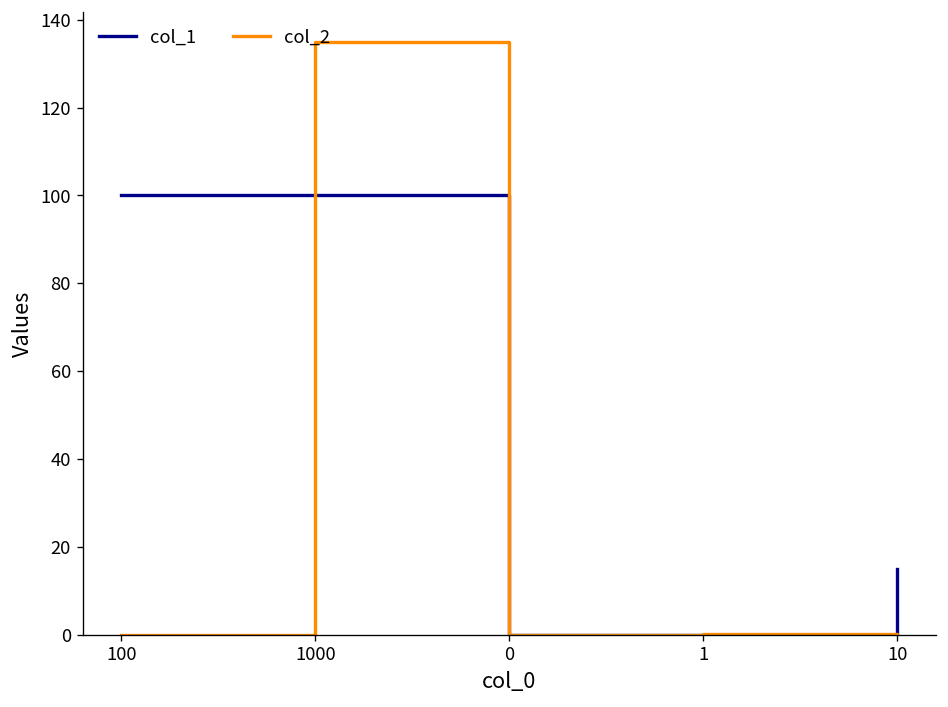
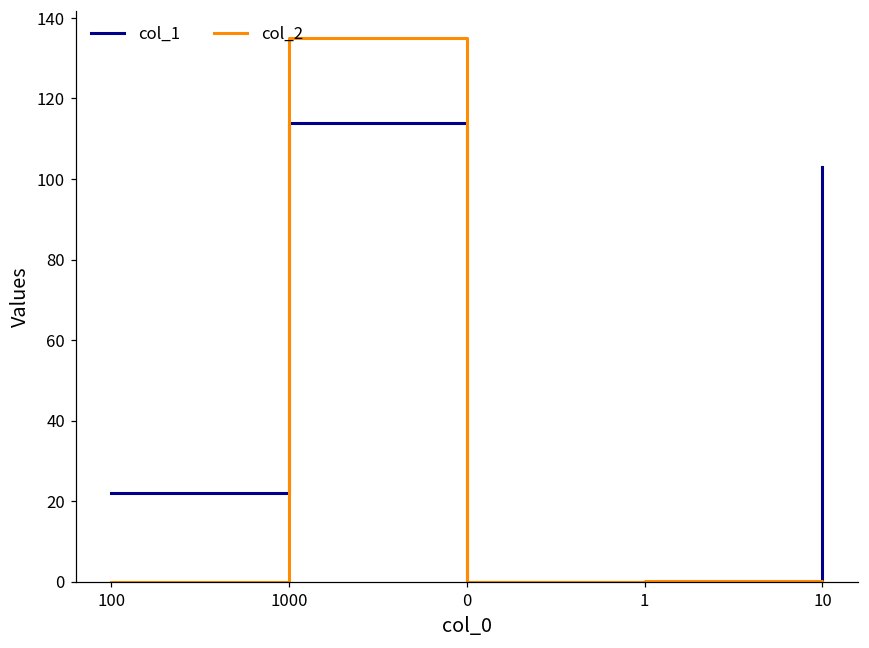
  {
    "col_1": {
-     "100": 100,
-     "1000": 100,
-     "10": 15
+     "100": 22,
+     "1000": 114,
+     "10": 103
    },
    "col_2": {
      "100": 0,
      "1000": 135,
      "10": 0
    }
  }
